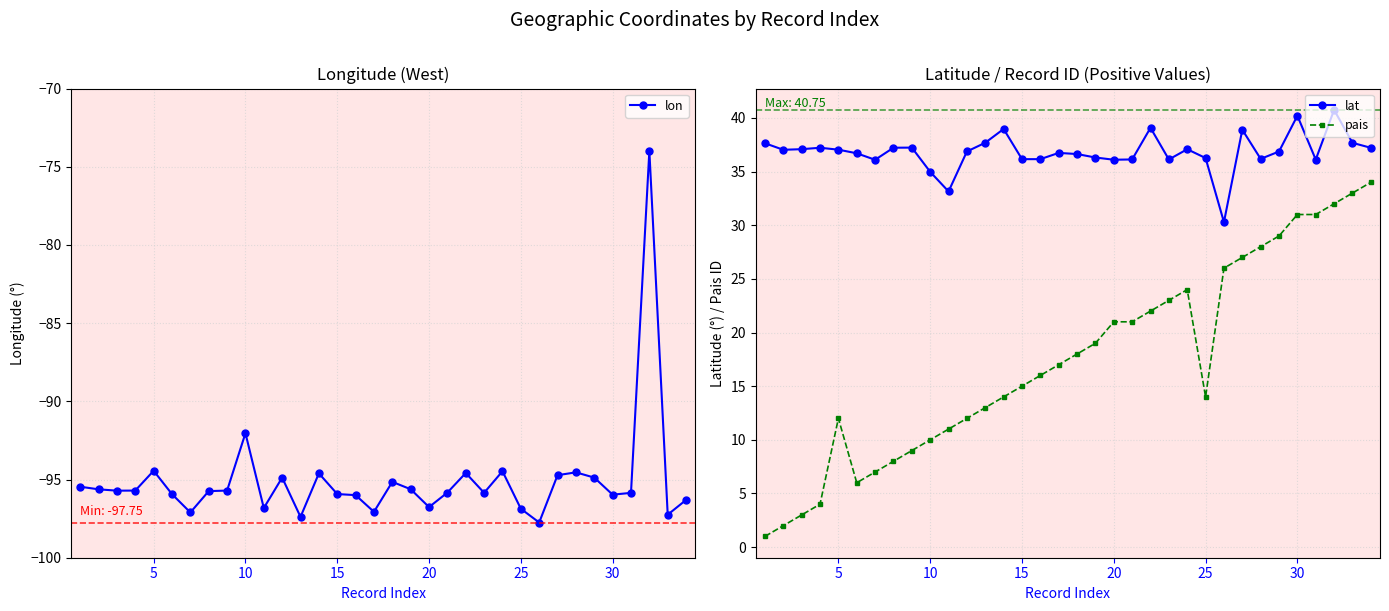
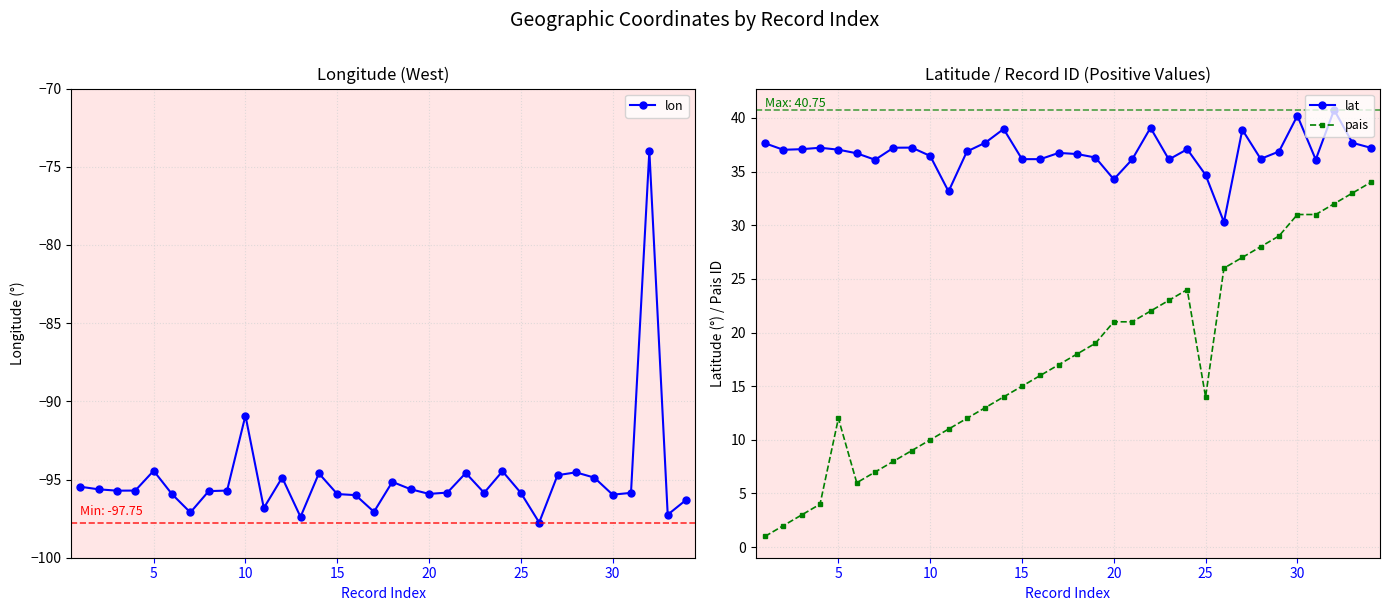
  {
    "Longitude (West)": {
      "5": -94.4,
-     "10": -92.0,
+     "10": -90.9,
      "15": -95.9,
-     "20": -96.8,
-     "25": -96.9,
+     "20": -95.9,
+     "25": -95.9,
      "30": -96.0
    },
    "Latitude / Record ID (Positive Values)": {
      "lat": {
        "5": 37.0,
-       "10": 35.0,
+       "10": 36.5,
        "15": 36.2,
-       "20": 36.1,
-       "25": 36.3,
+       "20": 34.3,
+       "25": 34.7,
        "30": 40.2
      },
      "pais": {
        "5": 12.0,
        "10": 10.0,
        "15": 15.0,
        "20": 21.0,
        "25": 14.0,
        "30": 31.0
      }
    }
  }
